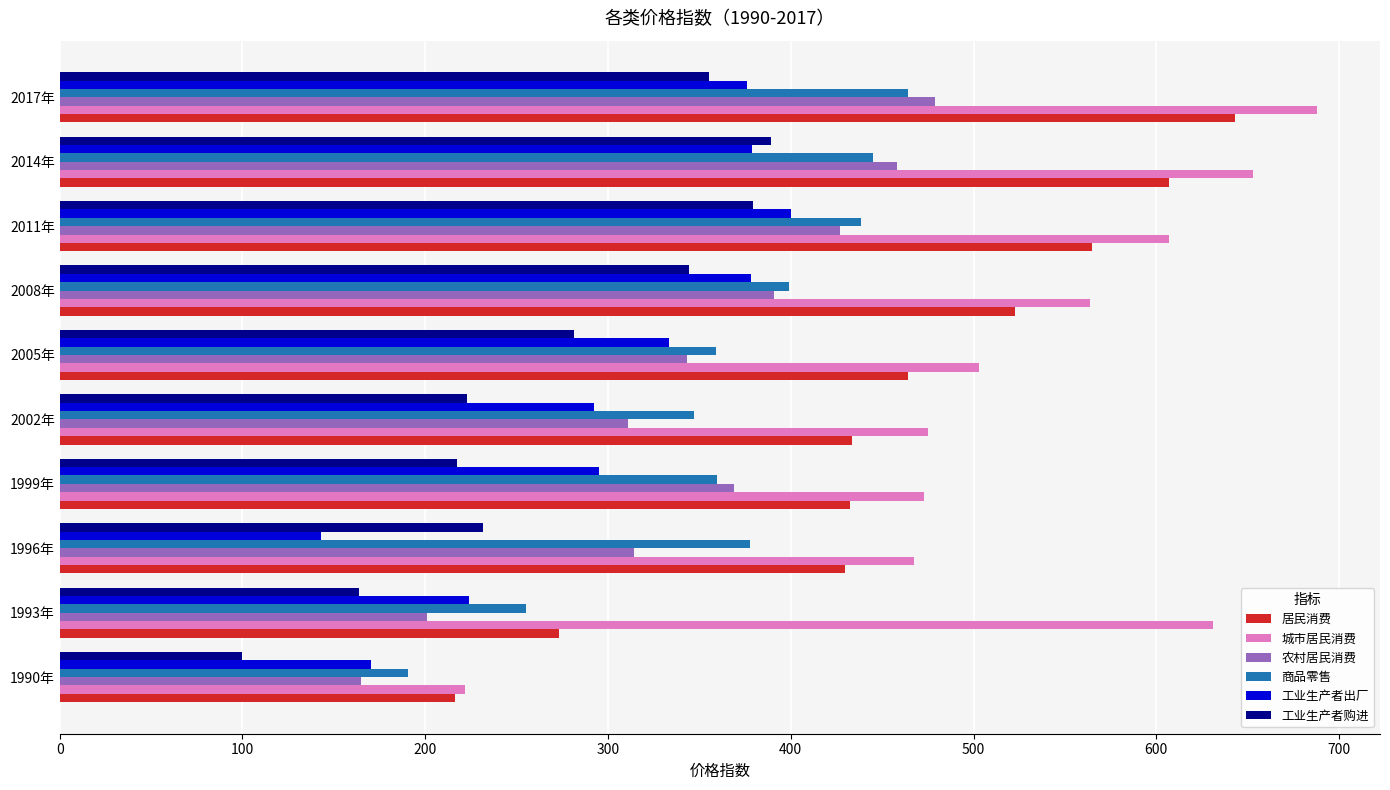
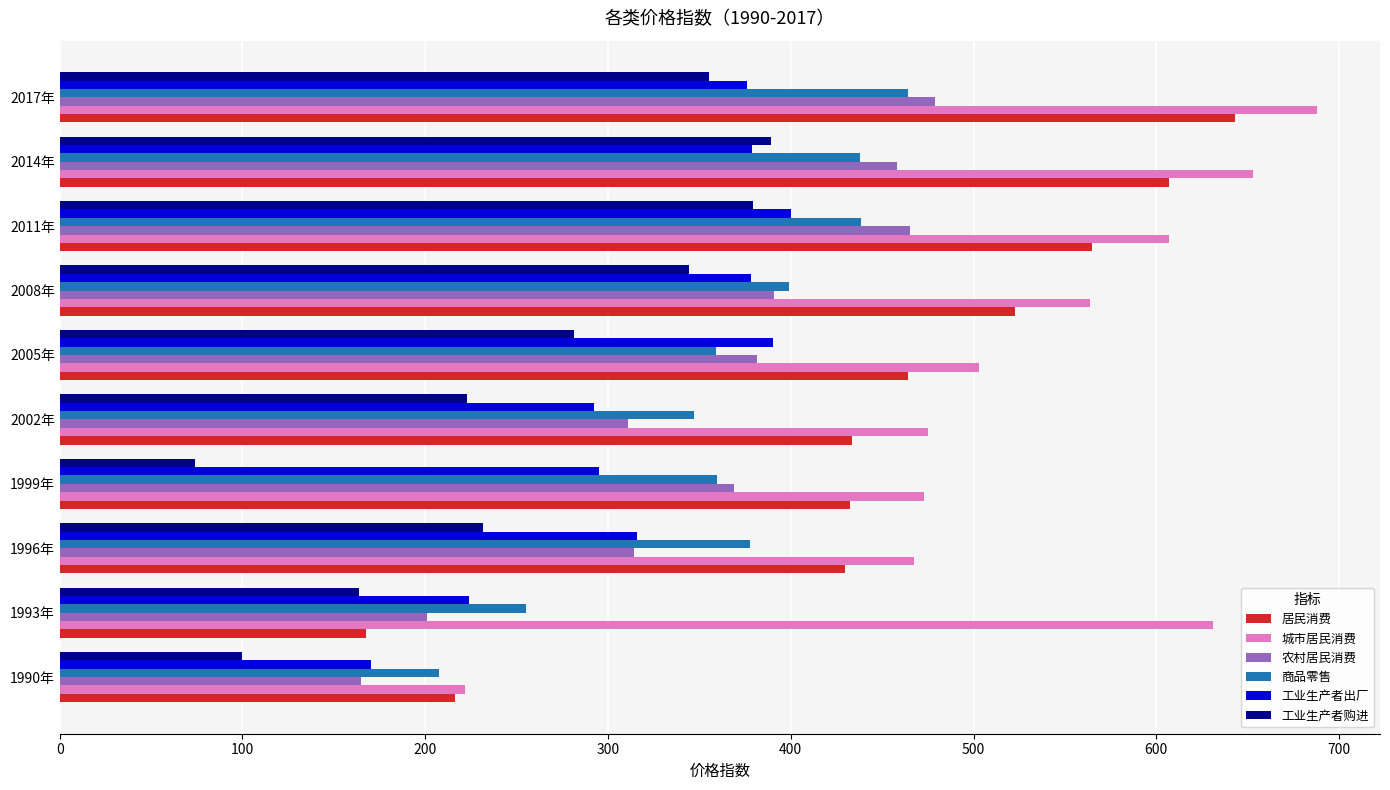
  {
    "居民消费": {
      "2017年": 643,
      "2014年": 607,
      "2011年": 565,
      "2008年": 523,
      "2005年": 464,
      "2002年": 434,
      "1999年": 432,
      "1996年": 430,
-     "1993年": 273,
+     "1993年": 168,
      "1990年": 216
    },
    "城市居民消费": {
      "2017年": 688,
      "2014年": 653,
      "2011年": 607,
      "2008年": 564,
      "2005年": 503,
      "2002年": 475,
      "1999年": 473,
      "1996年": 467,
      "1993年": 631,
      "1990年": 222
    },
    "农村居民消费": {
      "2017年": 479,
      "2014年": 458,
-     "2011年": 427,
+     "2011年": 466,
      "2008年": 391,
-     "2005年": 343,
+     "2005年": 381,
      "2002年": 311,
      "1999年": 369,
      "1996年": 314,
      "1993年": 201,
      "1990年": 165
    },
    "商品零售": {
      "2017年": 464,
-     "2014年": 445,
+     "2014年": 438,
      "2011年": 438,
      "2008年": 399,
      "2005年": 359,
      "2002年": 347,
      "1999年": 360,
      "1996年": 378,
      "1993年": 255,
-     "1990年": 190
+     "1990年": 208
    },
    "工业生产者出厂": {
      "2017年": 376,
      "2014年": 379,
      "2011年": 400,
      "2008年": 378,
-     "2005年": 333,
+     "2005年": 390,
      "2002年": 293,
      "1999年": 295,
-     "1996年": 143,
+     "1996年": 316,
      "1993年": 224,
      "1990年": 170
    },
    "工业生产者购进": {
      "2017年": 355,
      "2014年": 389,
      "2011年": 379,
      "2008年": 344,
      "2005年": 282,
      "2002年": 223,
-     "1999年": 217,
+     "1999年": 74,
      "1996年": 232,
      "1993年": 164,
      "1990年": 100
    }
  }
